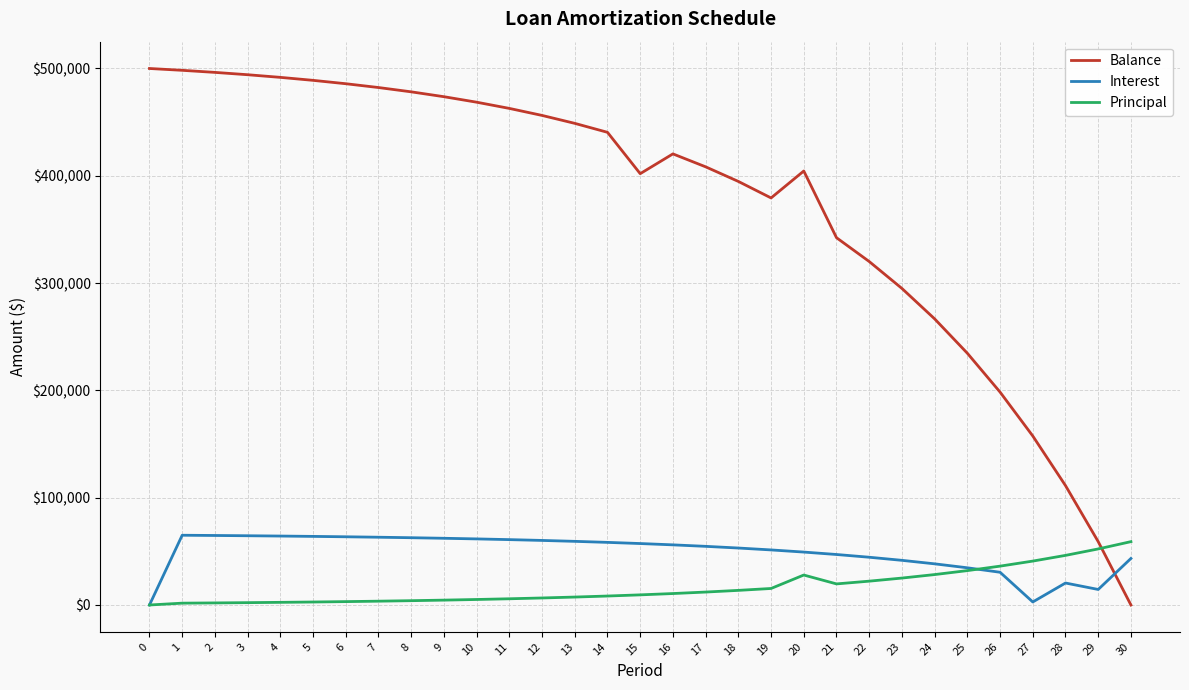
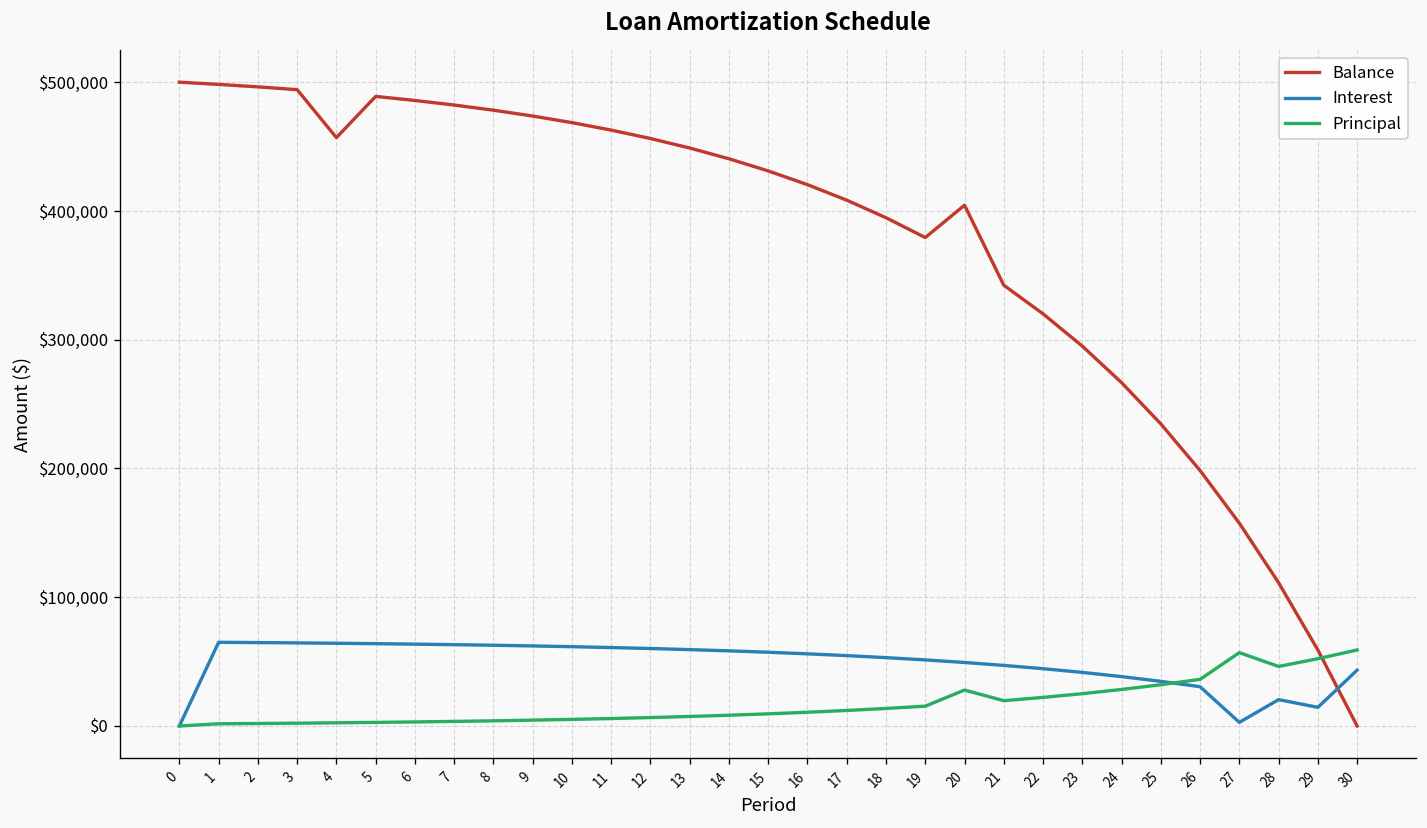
  {
    "Balance": {
      "0": "$500,000",
      "1": "$498,000",
      "2": "$496,000",
      "3": "$494,000",
-     "4": "$492,000",
+     "4": "$457,000",
      "5": "$489,000",
      "6": "$486,000",
      "7": "$482,000",
      "8": "$478,000",
      "9": "$474,000",
      "10": "$469,000",
      "11": "$463,000",
      "12": "$456,000",
      "13": "$449,000",
      "14": "$441,000",
-     "15": "$402,000",
+     "15": "$431,000",
      "16": "$420,000",
      "17": "$408,000",
      "18": "$395,000",
      "19": "$379,000",
      "20": "$404,000",
      "21": "$342,000",
      "22": "$320,000",
      "23": "$295,000",
      "24": "$267,000",
      "25": "$235,000",
      "26": "$198,000",
      "27": "$158,000",
      "28": "$111,000",
      "29": "$59,000",
      "30": "$0"
    },
    "Interest": {
      "1": "$65,000",
      "2": "$65,000",
      "3": "$65,000",
      "4": "$64,000",
      "5": "$64,000",
      "6": "$64,000",
      "7": "$63,000",
      "8": "$63,000",
      "9": "$62,000",
      "10": "$62,000",
      "11": "$61,000",
      "12": "$60,000",
      "13": "$59,000",
      "14": "$58,000",
      "15": "$57,000",
      "16": "$56,000",
      "17": "$55,000",
      "18": "$53,000",
      "19": "$51,000",
      "20": "$49,000",
      "21": "$47,000",
      "22": "$45,000",
      "23": "$42,000",
      "24": "$38,000",
      "25": "$35,000",
      "26": "$31,000",
      "27": "$3,000",
      "28": "$20,000",
      "29": "$14,000",
      "30": "$43,000"
    },
    "Principal": {
      "1": "$2,000",
      "2": "$2,000",
      "3": "$2,000",
      "4": "$2,000",
      "5": "$3,000",
      "6": "$3,000",
      "7": "$4,000",
      "8": "$4,000",
      "9": "$5,000",
      "10": "$5,000",
      "11": "$6,000",
      "12": "$7,000",
      "13": "$7,000",
      "14": "$8,000",
      "15": "$9,000",
      "16": "$11,000",
      "17": "$12,000",
      "18": "$14,000",
      "19": "$15,000",
      "20": "$28,000",
      "21": "$20,000",
      "22": "$22,000",
      "23": "$25,000",
      "24": "$28,000",
      "25": "$32,000",
      "26": "$36,000",
-     "27": "$41,000",
+     "27": "$57,000",
      "28": "$46,000",
      "29": "$52,000",
      "30": "$59,000"
    }
  }
